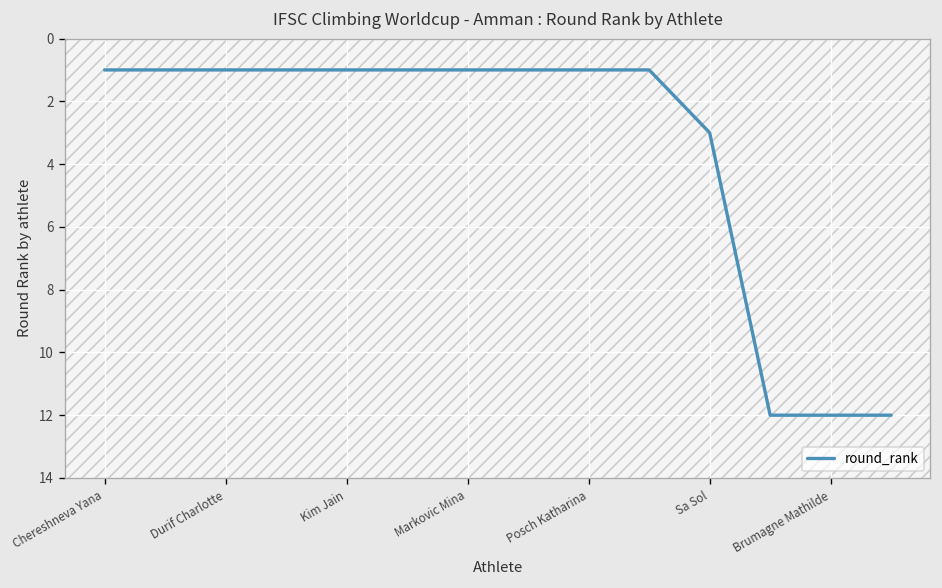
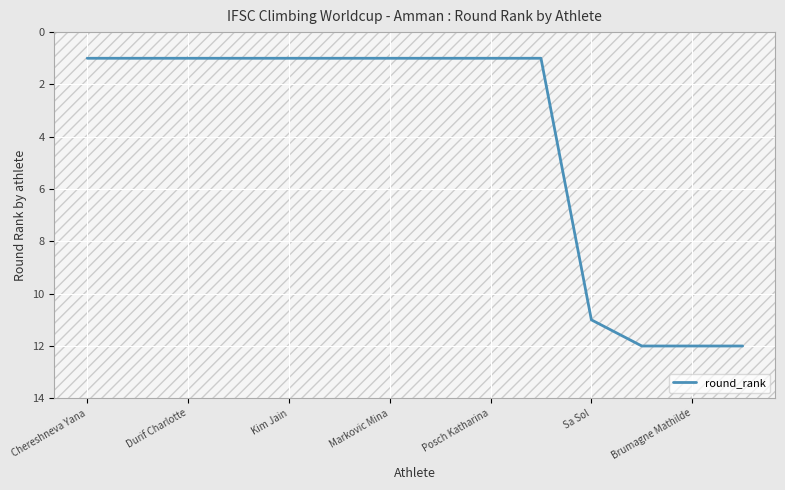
  {
    "Chereshneva Yana": 1,
    "Durif Charlotte": 1,
    "Kim Jain": 1,
    "Markovic Mina": 1,
    "Posch Katharina": 1,
-   "Sa Sol": 3,
+   "Sa Sol": 11,
    "Brumagne Mathilde": 12
  }
